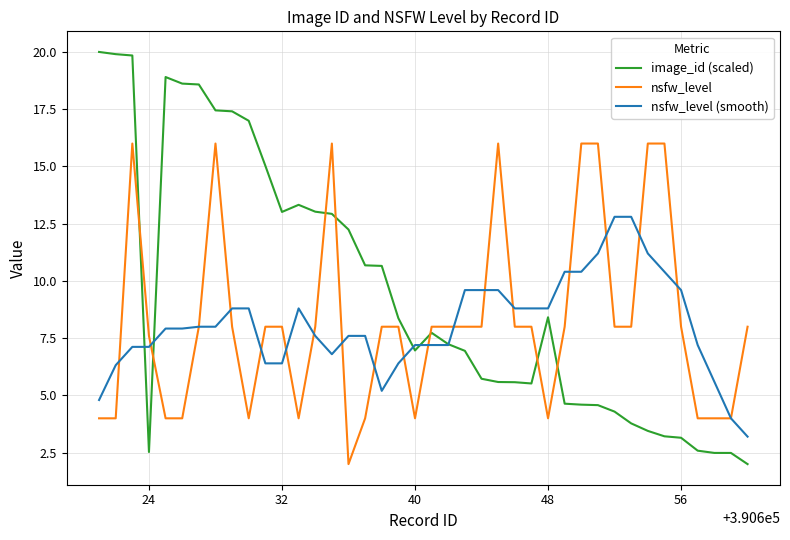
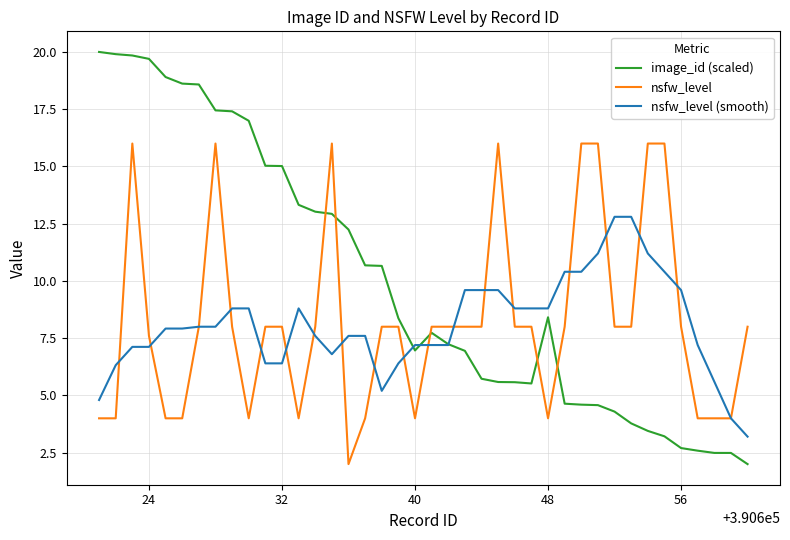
  {
    "image_id (scaled)": {
-     "24": 2.5,
-     "32": 13.0,
+     "24": 19.7,
+     "32": 15.0,
      "40": 7.0,
      "48": 8.4,
-     "56": 3.2
+     "56": 2.7
    },
    "nsfw_level": {
      "24": 7.6,
      "32": 8.0,
      "40": 4.0,
      "48": 4.0,
      "56": 8.0
    },
    "nsfw_level (smooth)": {
      "24": 7.1,
      "32": 6.4,
      "40": 7.2,
      "48": 8.8,
      "56": 9.6
    }
  }
